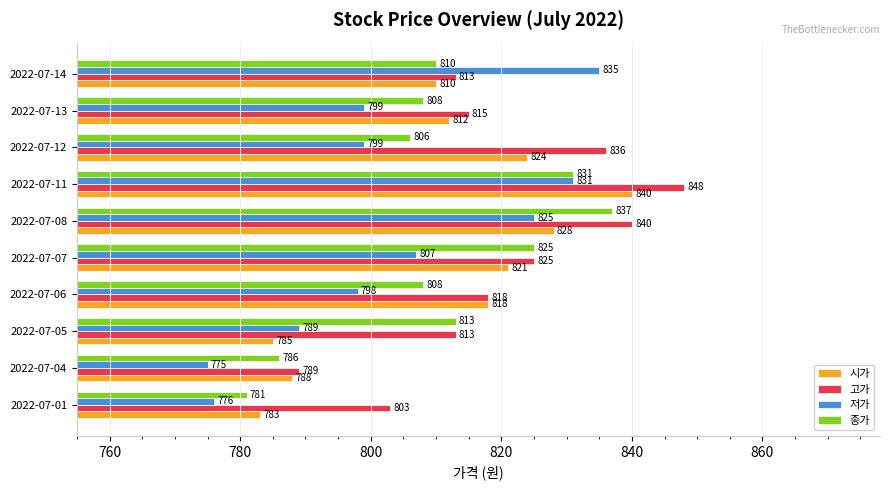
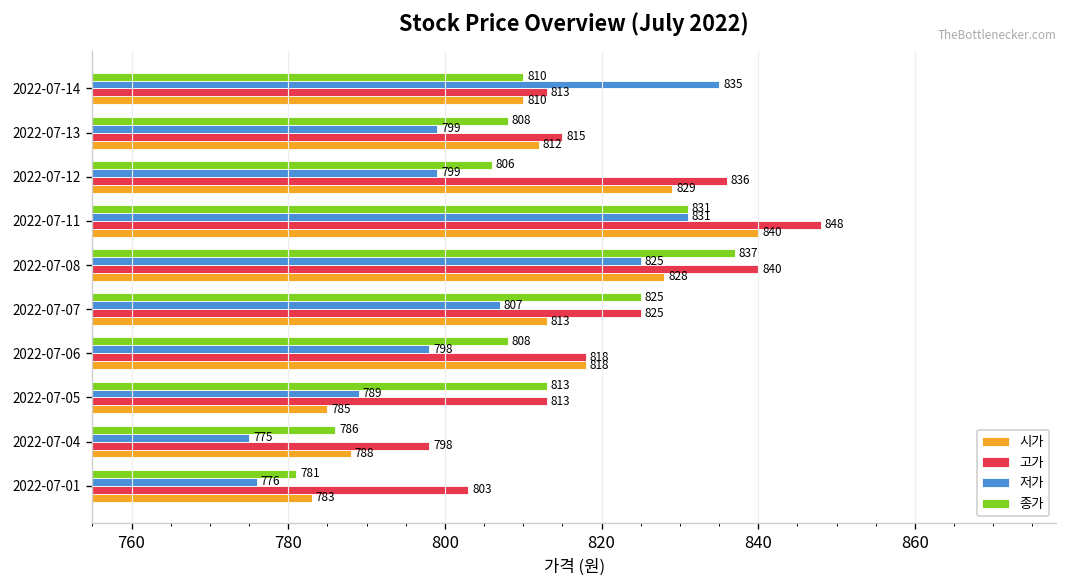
  {
    "시가": {
      "2022-07-14": 810,
      "2022-07-13": 812,
-     "2022-07-12": 824,
+     "2022-07-12": 829,
      "2022-07-11": 840,
      "2022-07-08": 828,
-     "2022-07-07": 821,
+     "2022-07-07": 813,
      "2022-07-05": 785,
      "2022-07-01": 783
    },
    "고가": {
      "2022-07-14": 813,
      "2022-07-13": 815,
      "2022-07-12": 836,
      "2022-07-11": 848,
      "2022-07-08": 840,
      "2022-07-07": 825,
      "2022-07-05": 813,
-     "2022-07-04": 789,
+     "2022-07-04": 798,
      "2022-07-01": 803
    },
    "저가": {
      "2022-07-14": 835,
      "2022-07-13": 799,
      "2022-07-12": 799,
      "2022-07-08": 825,
      "2022-07-07": 807,
      "2022-07-06": 798,
      "2022-07-05": 789,
      "2022-07-04": 775,
      "2022-07-01": 776
    },
    "종가": {
      "2022-07-14": 810,
      "2022-07-13": 808,
      "2022-07-12": 806,
      "2022-07-08": 837,
      "2022-07-07": 825,
      "2022-07-06": 808,
      "2022-07-05": 813,
      "2022-07-04": 786,
      "2022-07-01": 781
    }
  }
